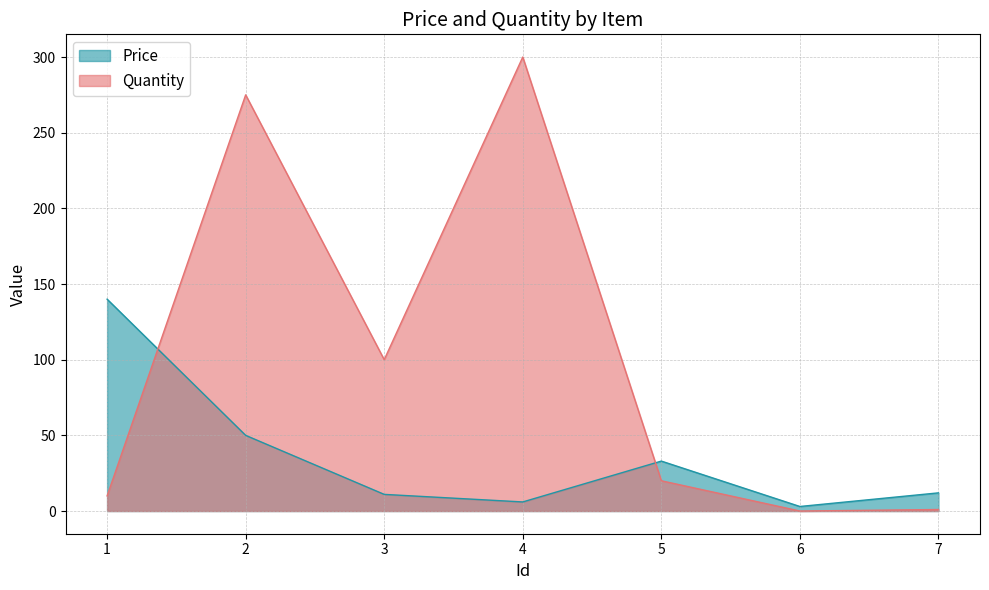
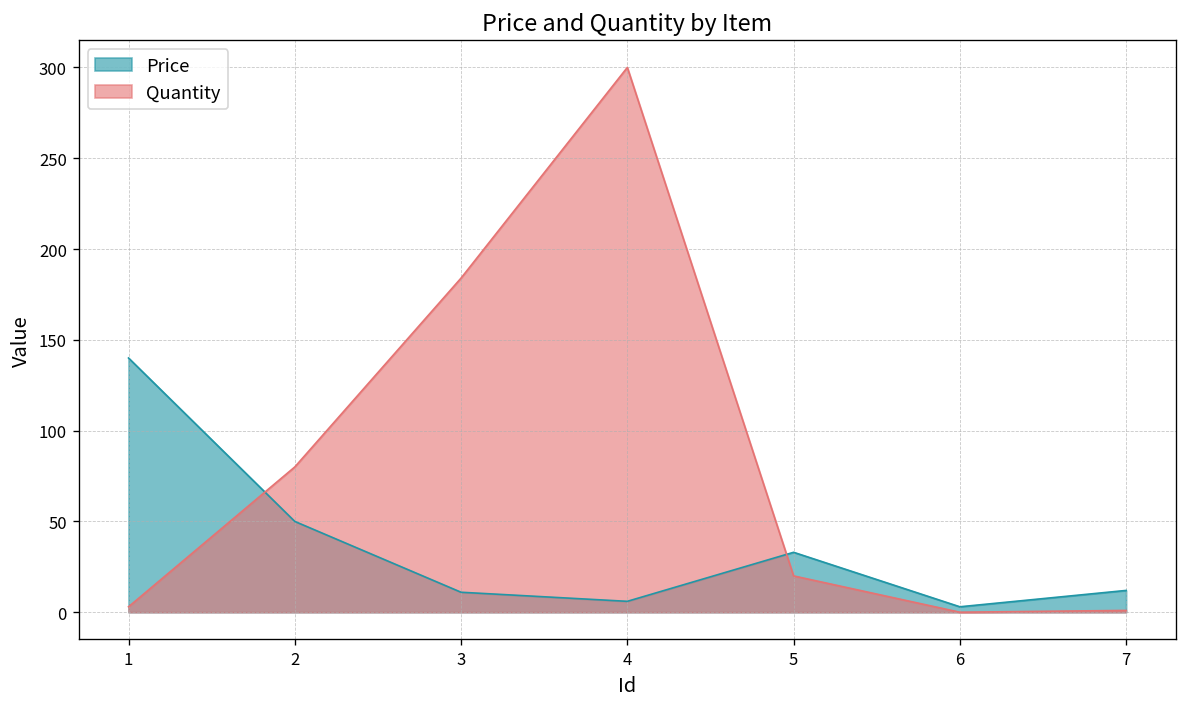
  {
    "Price": {
      "1": 140,
      "2": 50,
      "3": 11,
      "4": 6,
      "5": 33,
      "6": 3,
      "7": 12
    },
    "Quantity": {
-     "1": 10,
-     "2": 275,
-     "3": 100,
+     "1": 3,
+     "2": 80,
+     "3": 184,
      "4": 300,
      "5": 20,
      "6": 0,
      "7": 1
    }
  }
